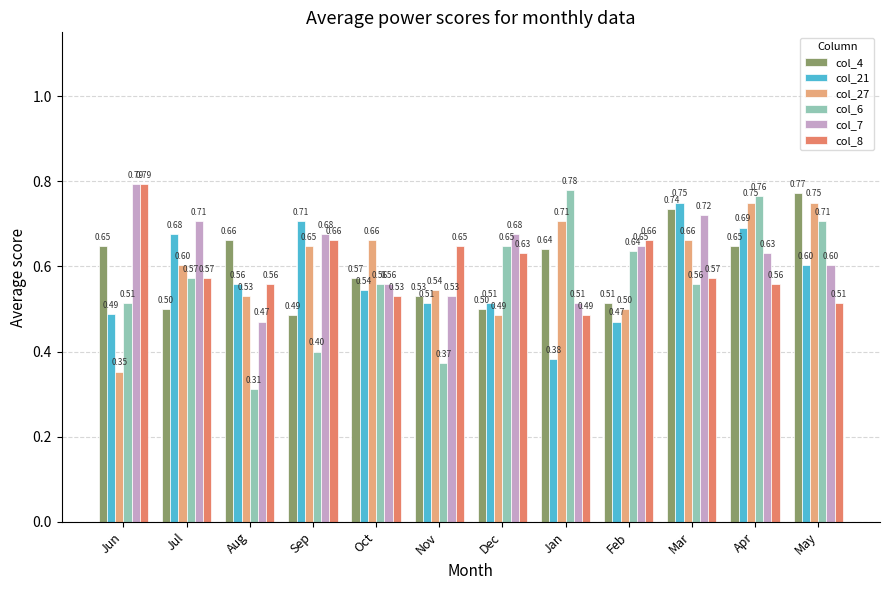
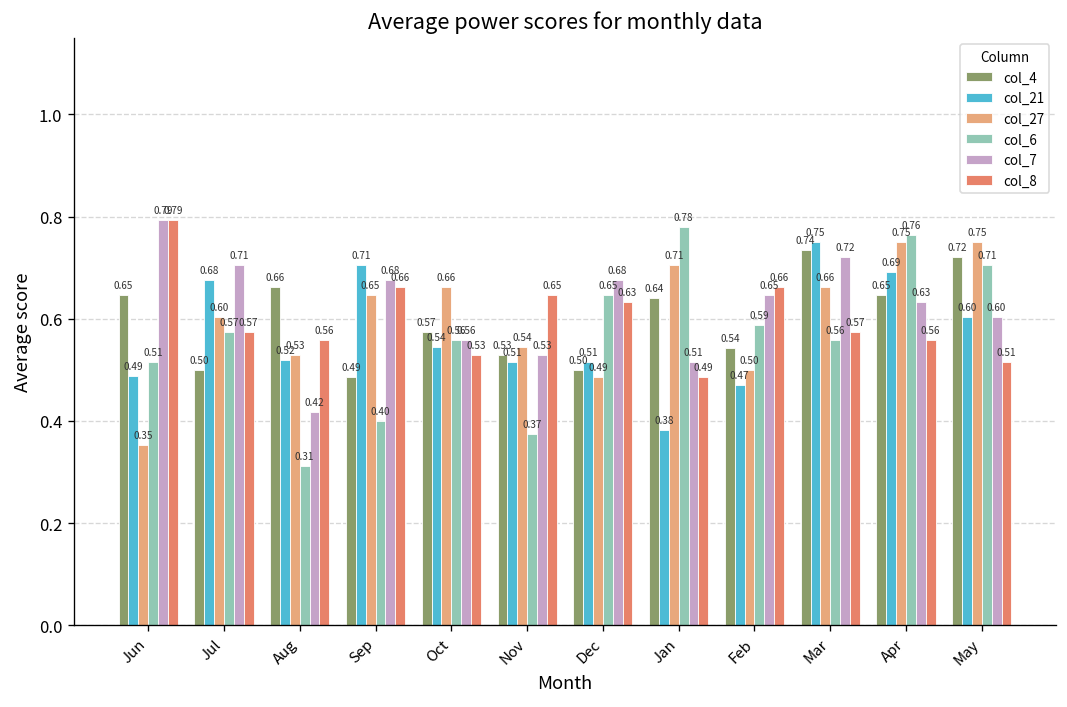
  {
    "col_4": {
      "Jun": 0.65,
      "Jul": 0.50,
      "Aug": 0.66,
      "Sep": 0.49,
      "Oct": 0.57,
      "Nov": 0.53,
      "Jan": 0.64,
-     "Feb": 0.51,
+     "Feb": 0.54,
      "Mar": 0.74,
      "Apr": 0.65,
-     "May": 0.77
+     "May": 0.72
    },
    "col_21": {
      "Jun": 0.49,
      "Jul": 0.68,
-     "Aug": 0.56,
+     "Aug": 0.52,
      "Sep": 0.71,
      "Oct": 0.54,
      "Nov": 0.51,
      "Jan": 0.38,
      "Feb": 0.47,
      "Mar": 0.75,
      "Apr": 0.69,
      "May": 0.60
    },
    "col_6": {
      "Jun": 0.51,
      "Jul": 0.57,
      "Aug": 0.31,
      "Sep": 0.40,
      "Nov": 0.37,
      "Dec": 0.65,
      "Jan": 0.78,
-     "Feb": 0.64,
+     "Feb": 0.59,
      "Mar": 0.56,
      "May": 0.71
    },
    "col_7": {
      "Jul": 0.71,
-     "Aug": 0.47,
+     "Aug": 0.42,
      "Sep": 0.68,
      "Nov": 0.53,
      "Dec": 0.68,
      "Jan": 0.51,
      "Mar": 0.72,
      "Apr": 0.63,
      "May": 0.60
    }
  }
